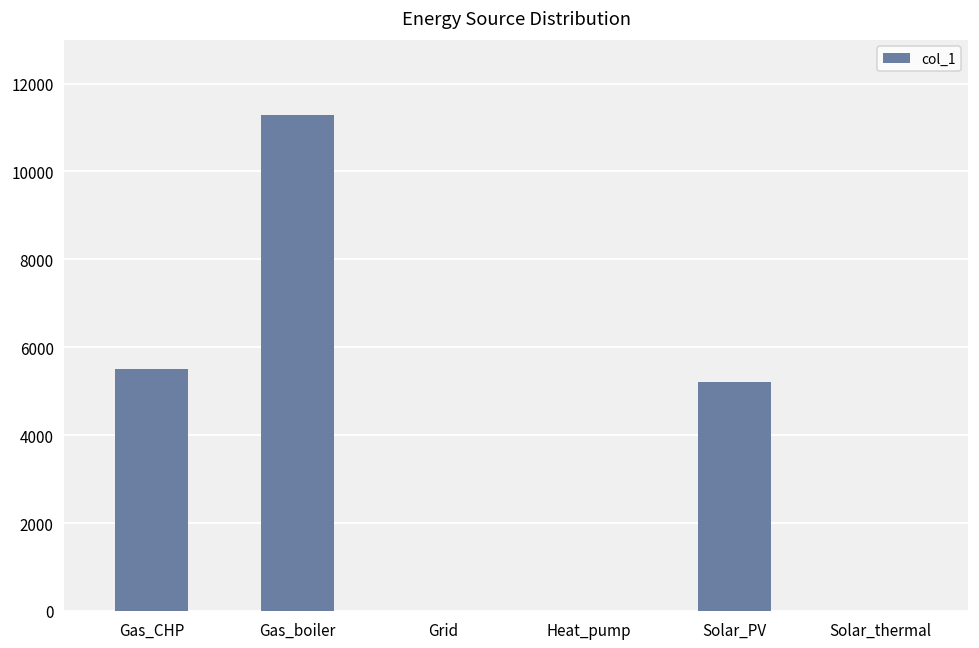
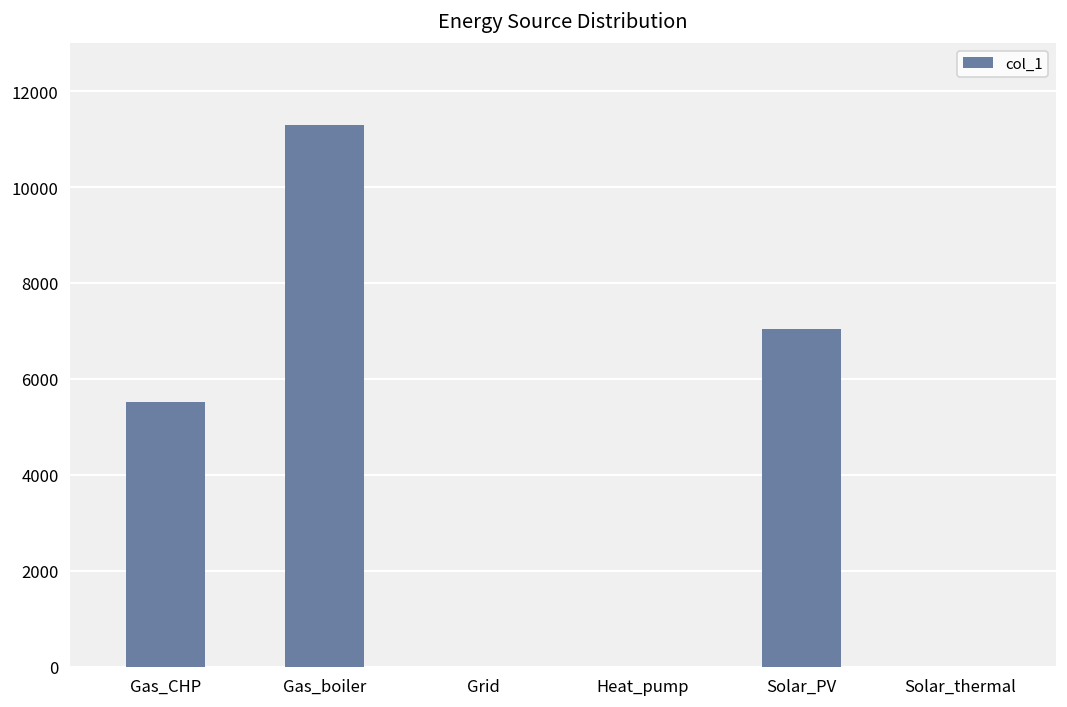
  {
    "Gas_CHP": 5500,
    "Gas_boiler": 11300,
    "Grid": 0,
    "Heat_pump": 0,
-   "Solar_PV": 5200,
+   "Solar_PV": 7000,
    "Solar_thermal": 0
  }
